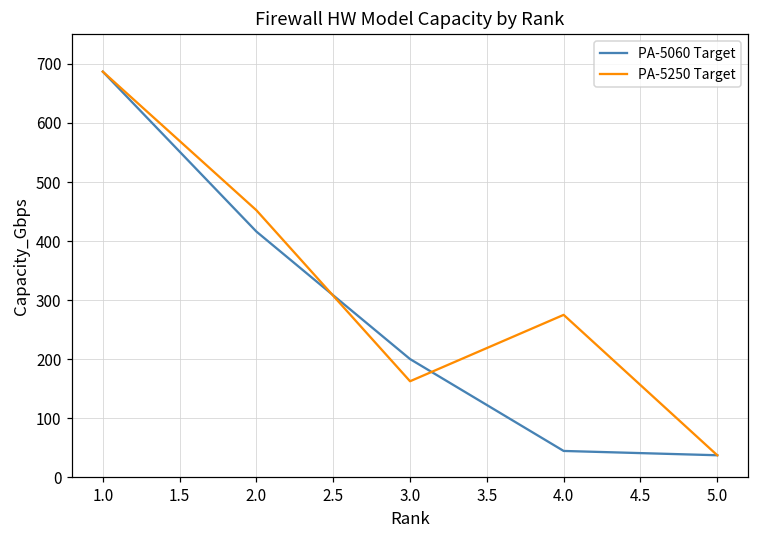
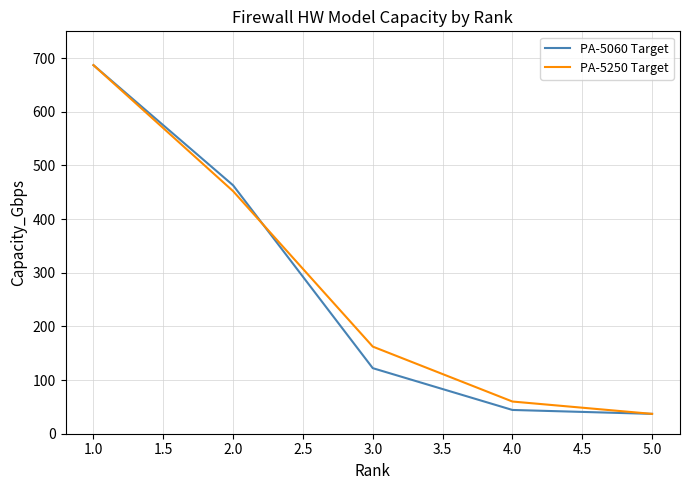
  {
    "PA-5060 Target": {
-     "2.0": 420,
-     "3.0": 200,
+     "2.0": 460,
+     "3.0": 120,
      "4.0": 40
    },
    "PA-5250 Target": {
      "2.0": 450,
      "3.0": 160,
-     "4.0": 270
+     "4.0": 60
    }
  }
